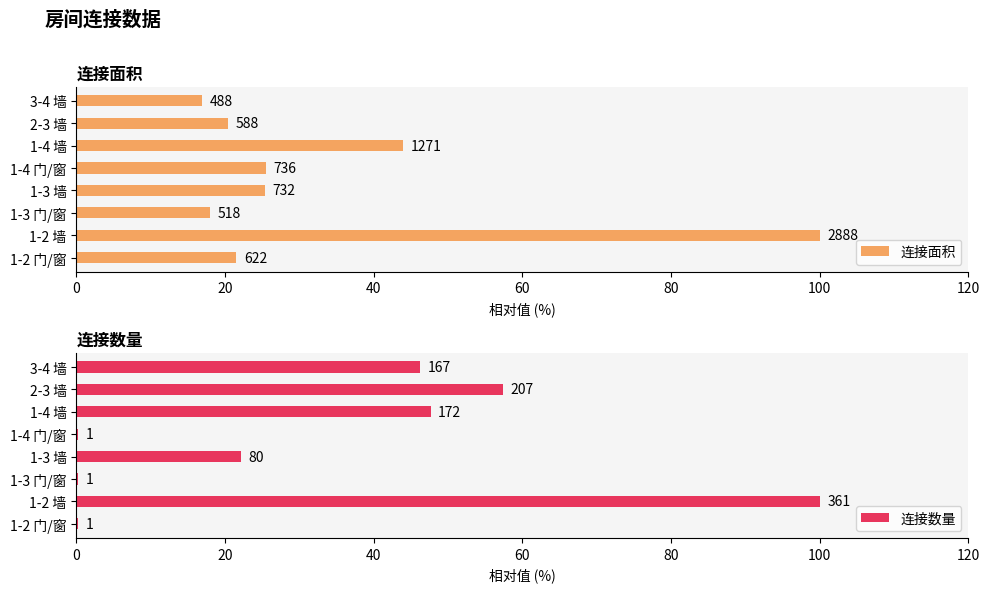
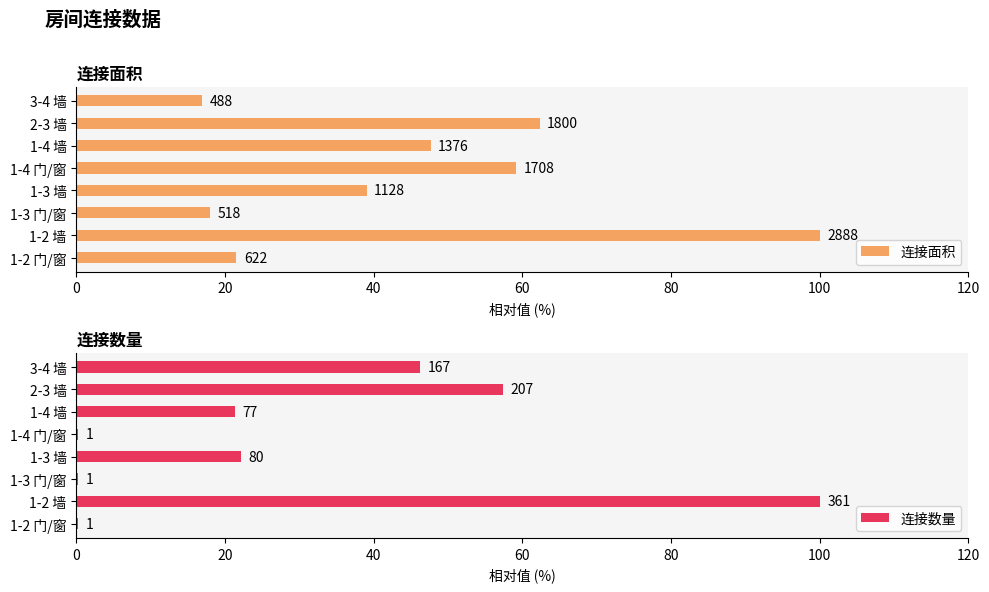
  {
    "连接面积": {
-     "2-3 墙": 588,
-     "1-4 墙": 1271,
-     "1-4 门/窗": 736,
-     "1-3 墙": 732
+     "2-3 墙": 1800,
+     "1-4 墙": 1376,
+     "1-4 门/窗": 1708,
+     "1-3 墙": 1128
    },
    "连接数量": {
-     "1-4 墙": 172
+     "1-4 墙": 77
    }
  }
